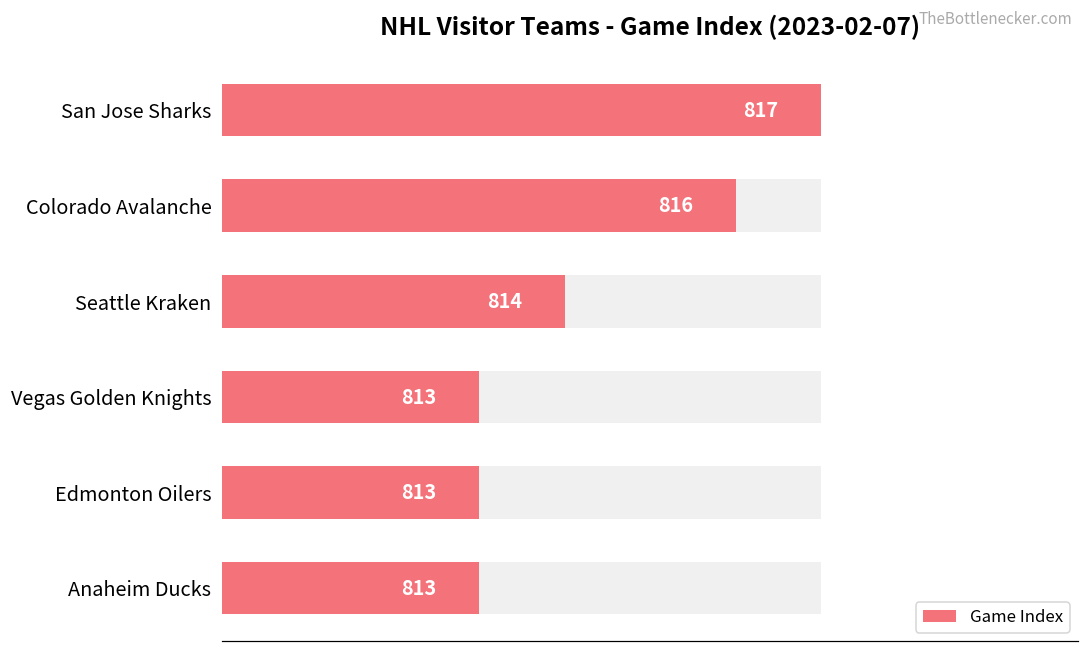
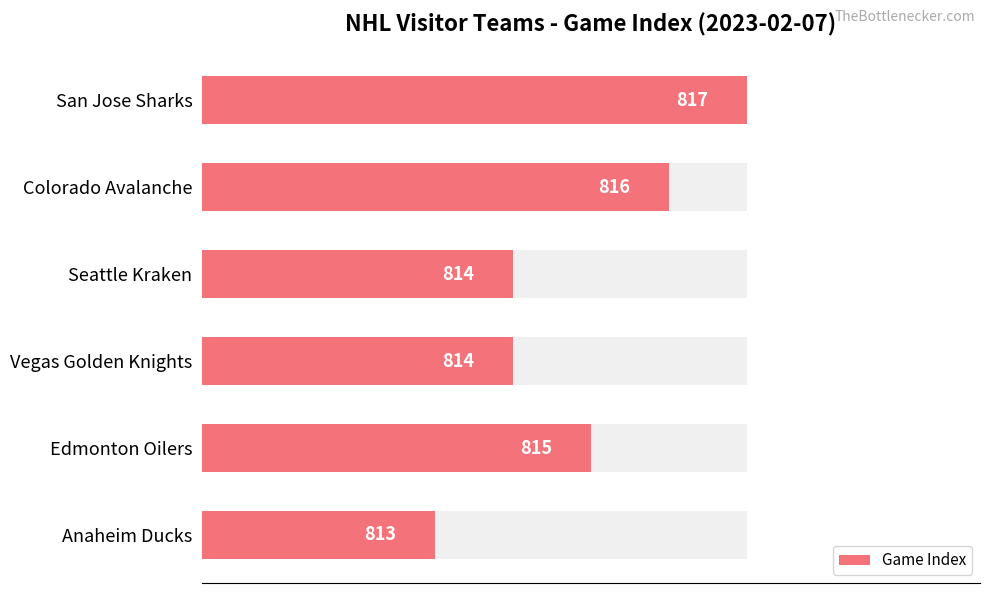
  {
    "Game Index": {
      "San Jose Sharks": 817,
-     "Vegas Golden Knights": 813,
-     "Edmonton Oilers": 813
+     "Vegas Golden Knights": 814,
+     "Edmonton Oilers": 815
    }
  }
